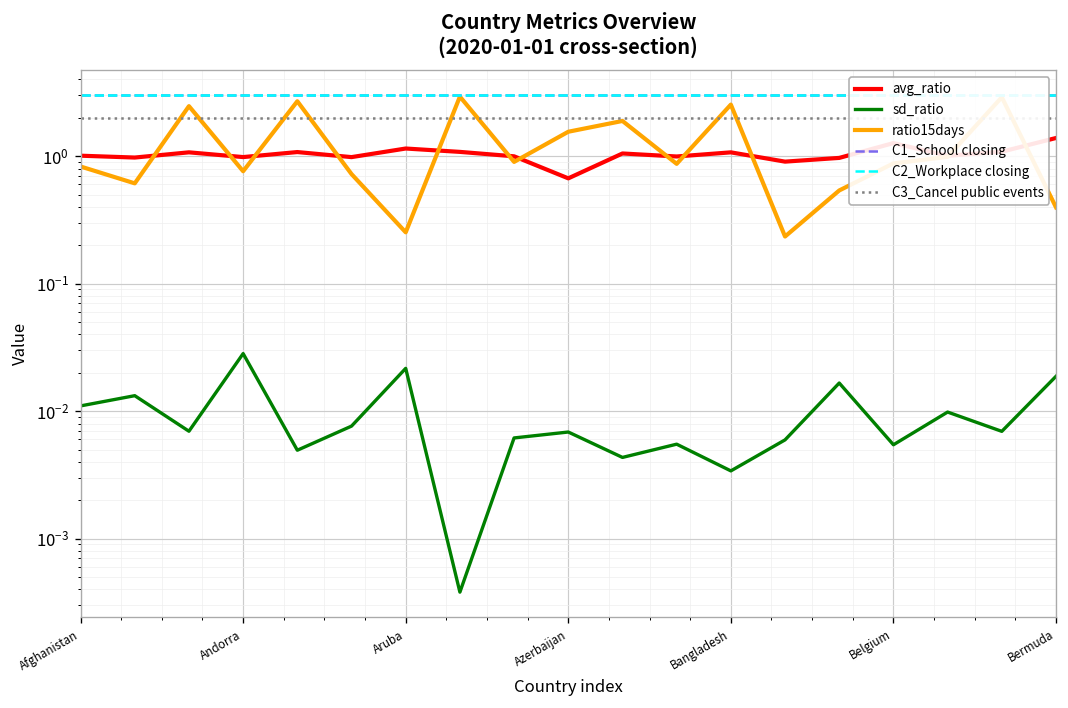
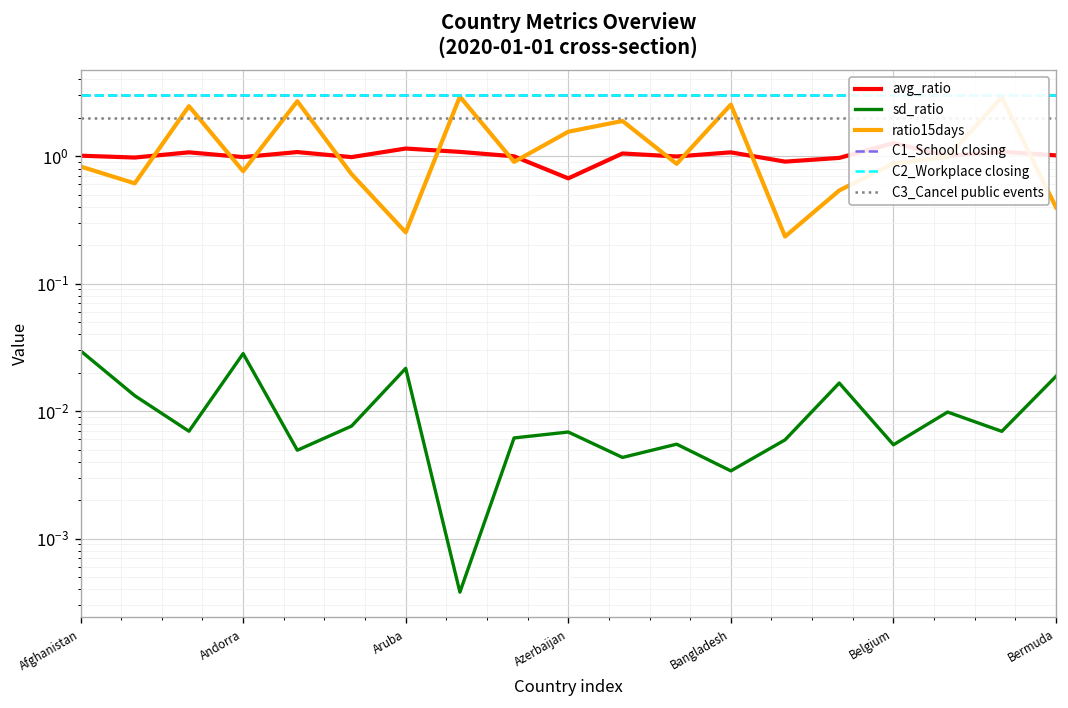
  {
    "avg_ratio": {
      "Afghanistan": 1.0,
      "Andorra": 1.0,
      "Aruba": 1.1,
      "Azerbaijan": 0.7,
      "Bangladesh": 1.1,
-     "Bermuda": 1.4
+     "Bermuda": 1.0
    },
    "sd_ratio": {
-     "Afghanistan": 0.011,
+     "Afghanistan": 0.030,
      "Andorra": 0.028,
      "Aruba": 0.022,
      "Azerbaijan": 0.007,
      "Bangladesh": 0.0034,
      "Belgium": 0.005,
      "Bermuda": 0.019
    },
    "ratio15days": {
      "Afghanistan": 0.8,
      "Andorra": 0.8,
      "Aruba": 0.25,
      "Azerbaijan": 1.6,
      "Bangladesh": 2.5,
      "Bermuda": 0.40
    },
    "C2_Workplace closing": {
      "Afghanistan": 3.0,
      "Andorra": 3.0,
      "Aruba": 3.0,
      "Azerbaijan": 3.0,
      "Bangladesh": 3.0,
      "Bermuda": 3.0
    },
    "C3_Cancel public events": {
      "Afghanistan": 2.0,
      "Andorra": 2.0,
      "Aruba": 2.0,
      "Azerbaijan": 2.0,
      "Bangladesh": 2.0,
      "Bermuda": 2.0
    }
  }
